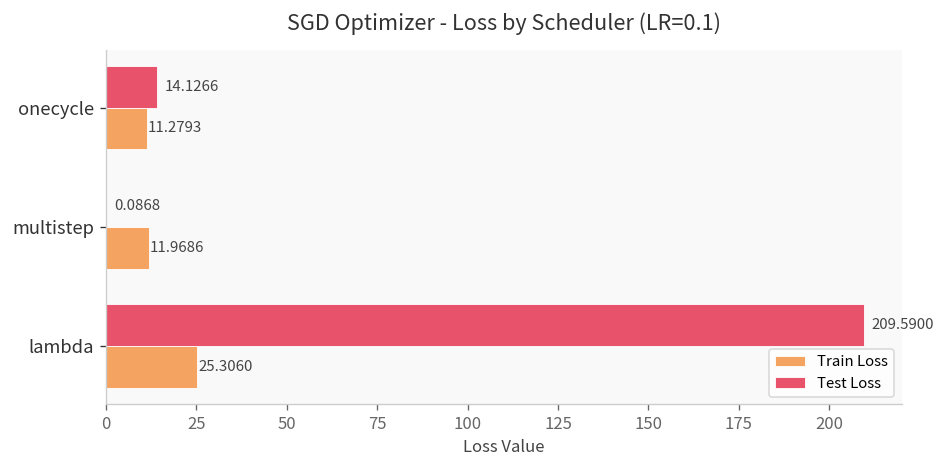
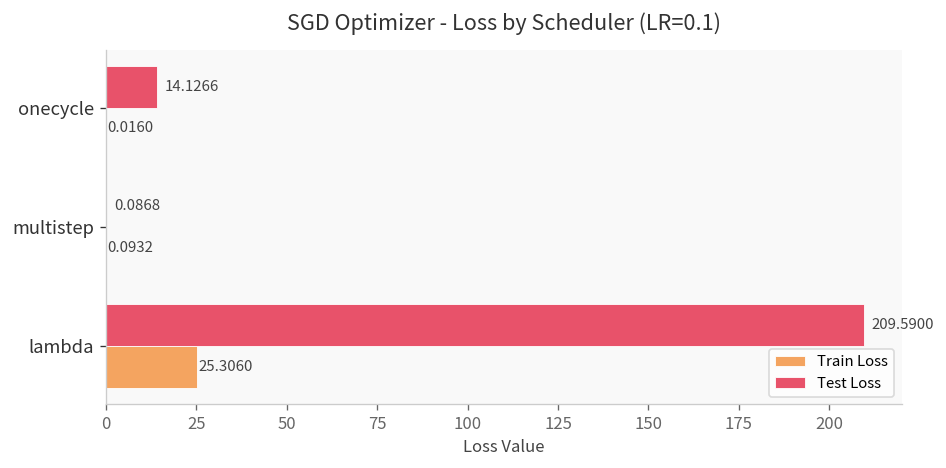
  {
    "Train Loss": {
-     "onecycle": 11.2793,
-     "multistep": 11.9686,
+     "onecycle": 0.0160,
+     "multistep": 0.0932,
      "lambda": 25.3060
    },
    "Test Loss": {
      "onecycle": 14.1266,
      "multistep": 0.0868,
      "lambda": 209.5900
    }
  }
